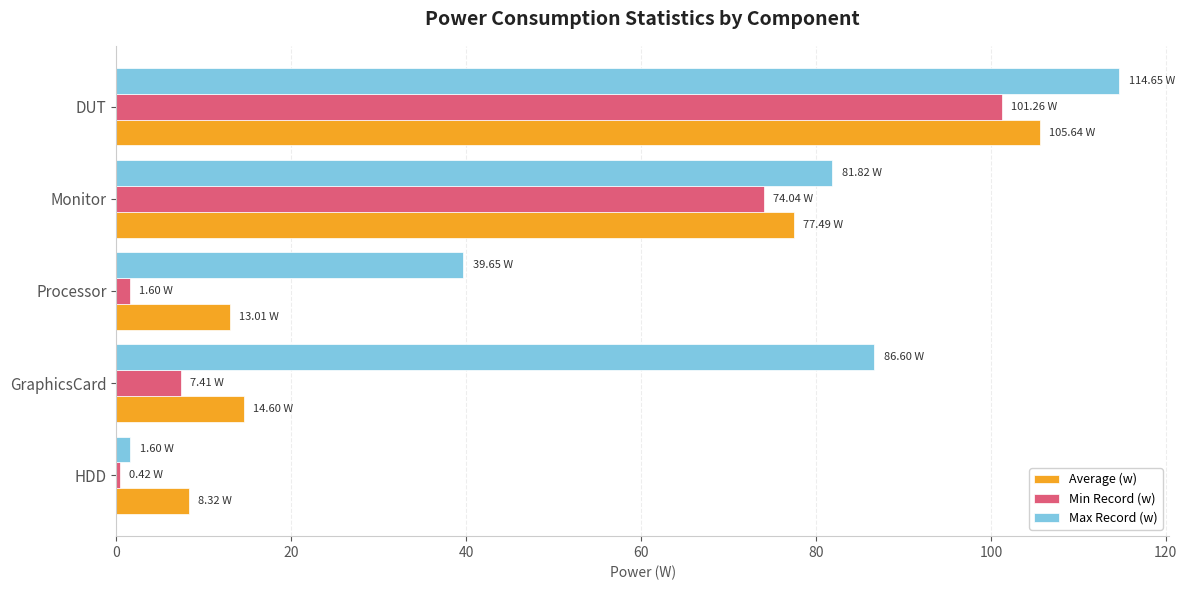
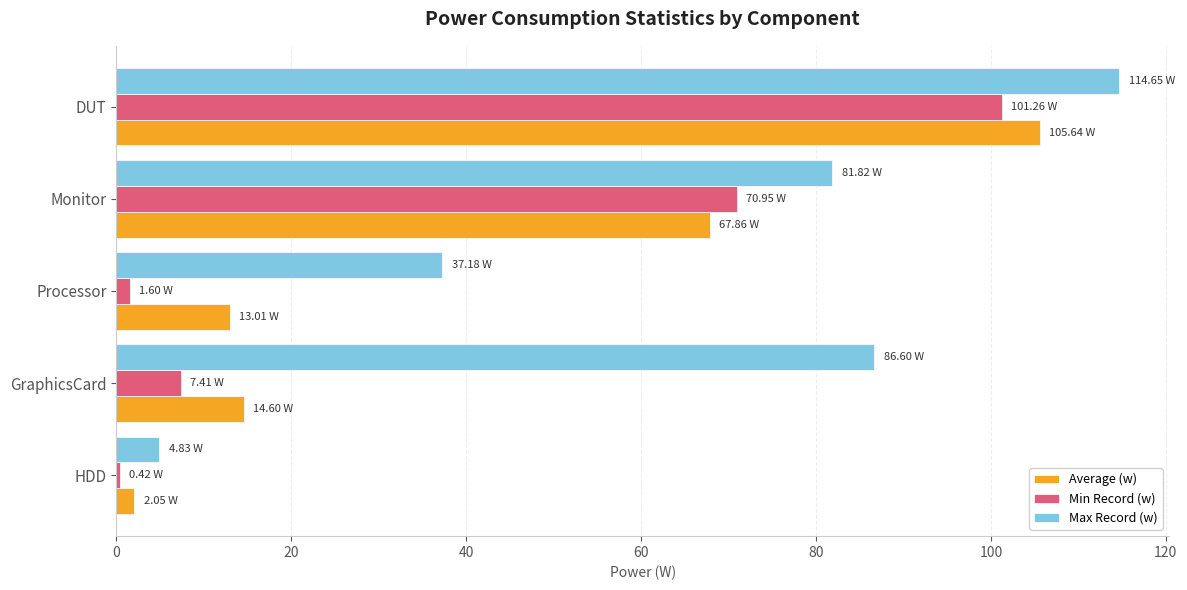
  {
    "Average (w)": {
      "DUT": 105.64,
-     "Monitor": 77.49,
+     "Monitor": 67.86,
      "Processor": 13.01,
      "GraphicsCard": 14.60,
-     "HDD": 8.32
+     "HDD": 2.05
    },
    "Min Record (w)": {
      "DUT": 101.26,
-     "Monitor": 74.04,
+     "Monitor": 70.95,
      "Processor": 1.60,
      "GraphicsCard": 7.41,
      "HDD": 0.42
    },
    "Max Record (w)": {
      "DUT": 114.65,
      "Monitor": 81.82,
-     "Processor": 39.65,
+     "Processor": 37.18,
      "GraphicsCard": 86.60,
-     "HDD": 1.60
+     "HDD": 4.83
    }
  }
